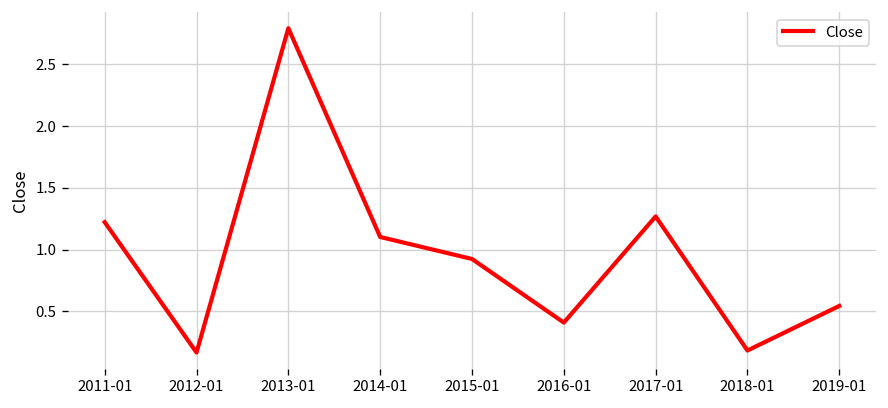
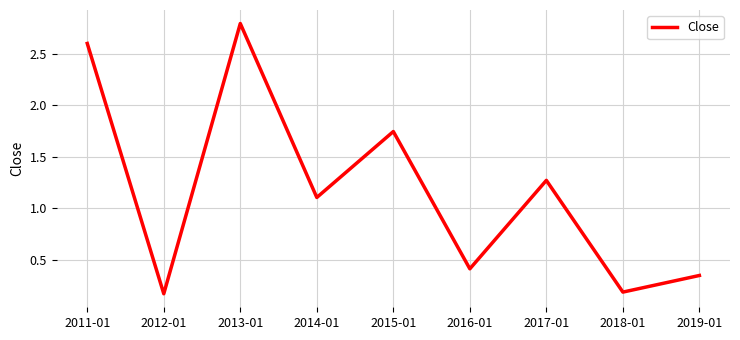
  {
-   "2011-01": 1.22,
+   "2011-01": 2.60,
    "2012-01": 0.17,
    "2013-01": 2.79,
    "2014-01": 1.10,
-   "2015-01": 0.93,
+   "2015-01": 1.74,
    "2016-01": 0.41,
    "2017-01": 1.27,
    "2018-01": 0.18,
-   "2019-01": 0.54
+   "2019-01": 0.35
  }
